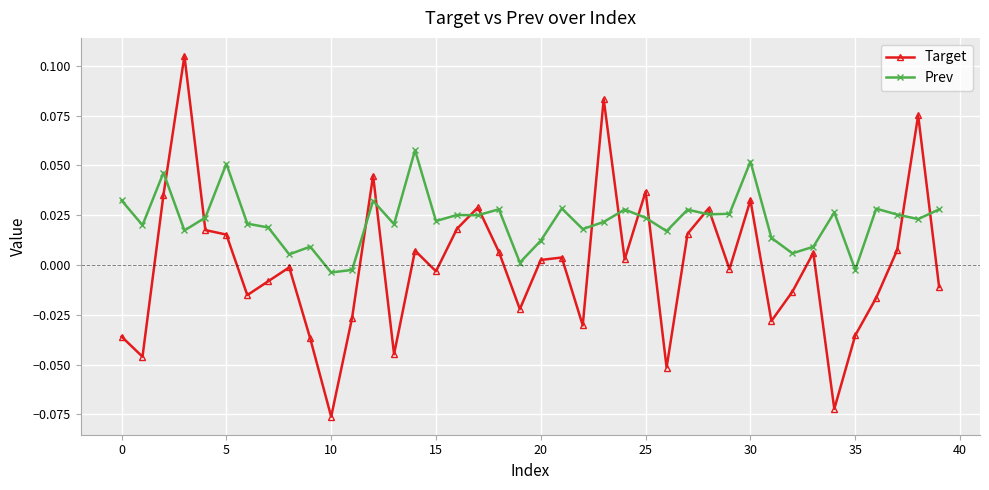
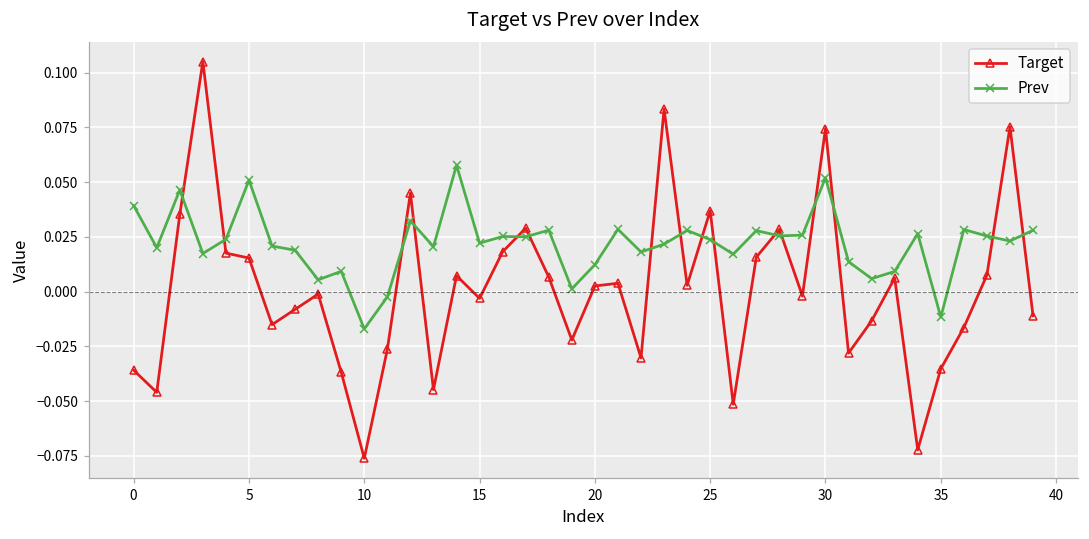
  {
    "Target": {
      "0": -0.036,
      "5": 0.015,
      "10": -0.076,
      "15": -0.003,
      "20": 0.003,
      "25": 0.037,
-     "30": 0.033,
+     "30": 0.074,
      "35": -0.035
    },
    "Prev": {
-     "0": 0.032,
+     "0": 0.039,
      "5": 0.051,
-     "10": -0.004,
+     "10": -0.017,
      "15": 0.022,
      "20": 0.012,
      "25": 0.024,
      "30": 0.052,
-     "35": -0.002
+     "35": -0.012
    }
  }
